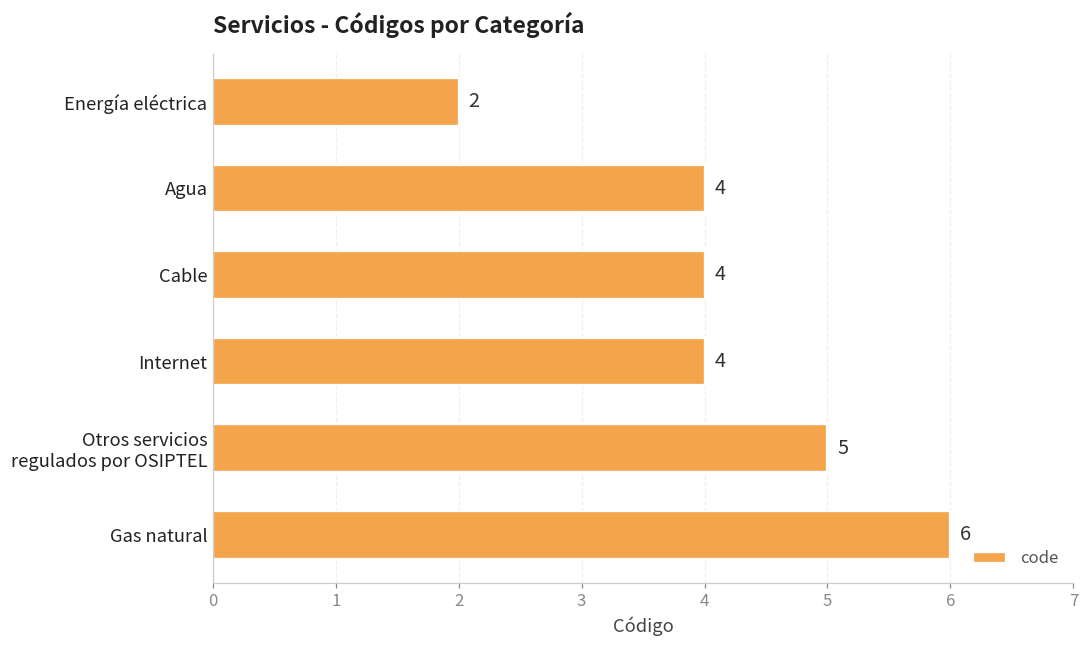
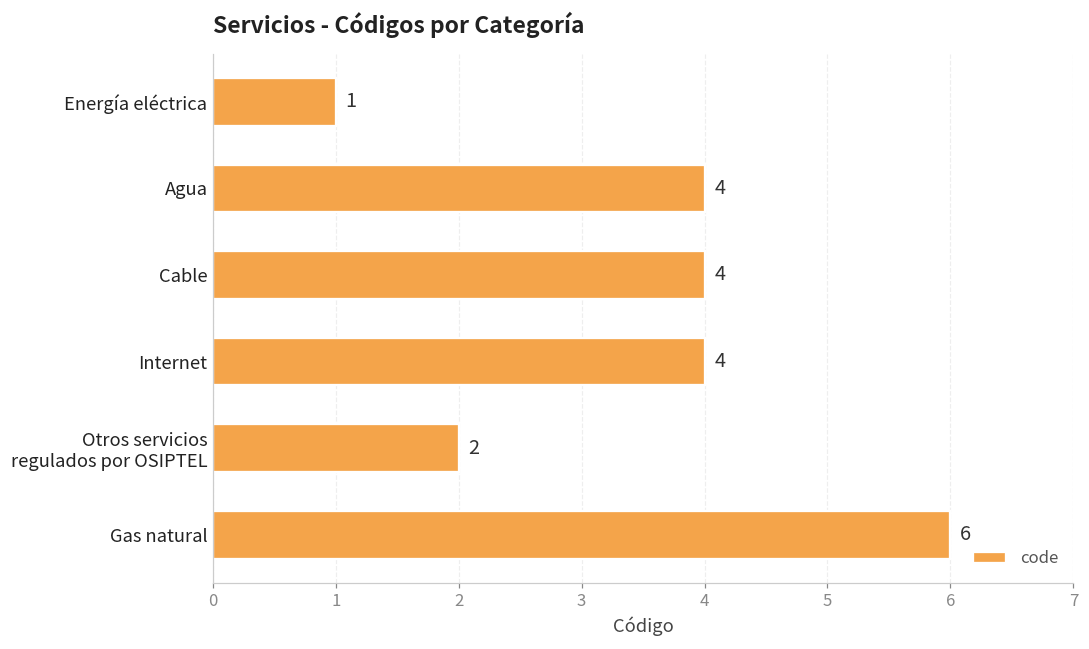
  {
-   "Energía eléctrica": 2,
+   "Energía eléctrica": 1,
    "Agua": 4,
    "Cable": 4,
    "Internet": 4,
-   "Otros servicios regulados por OSIPTEL": 5,
+   "Otros servicios regulados por OSIPTEL": 2,
    "Gas natural": 6
  }
